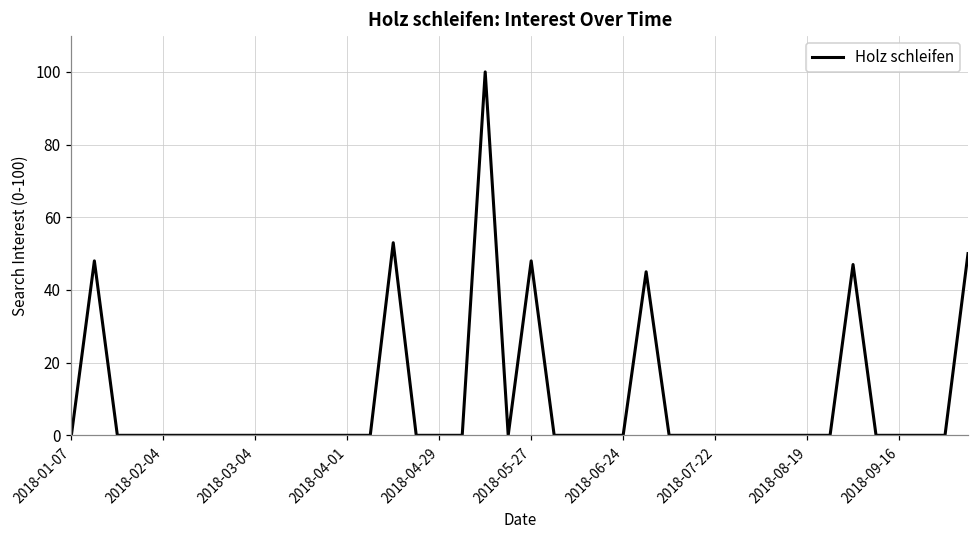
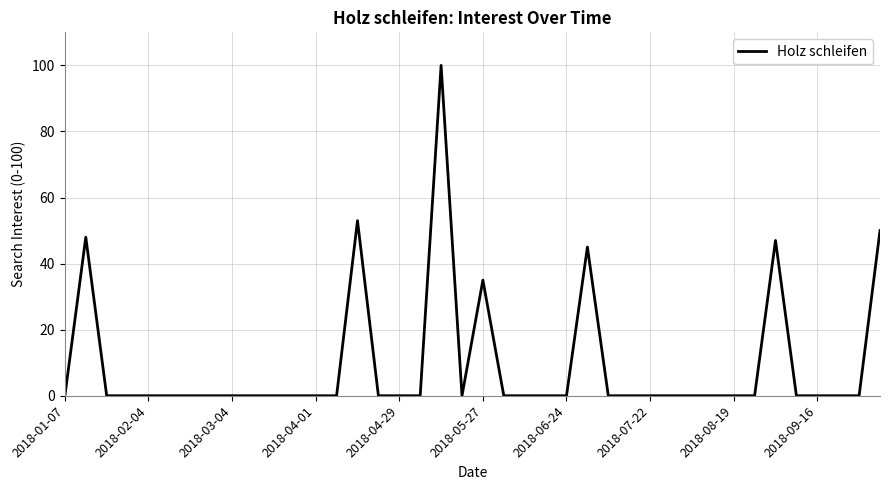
  {
    "2018-01-07": 0,
    "2018-02-04": 0,
    "2018-03-04": 0,
    "2018-04-01": 0,
    "2018-04-29": 0,
-   "2018-05-27": 48,
+   "2018-05-27": 35,
    "2018-06-24": 0,
    "2018-07-22": 0,
    "2018-08-19": 0,
    "2018-09-16": 0
  }
